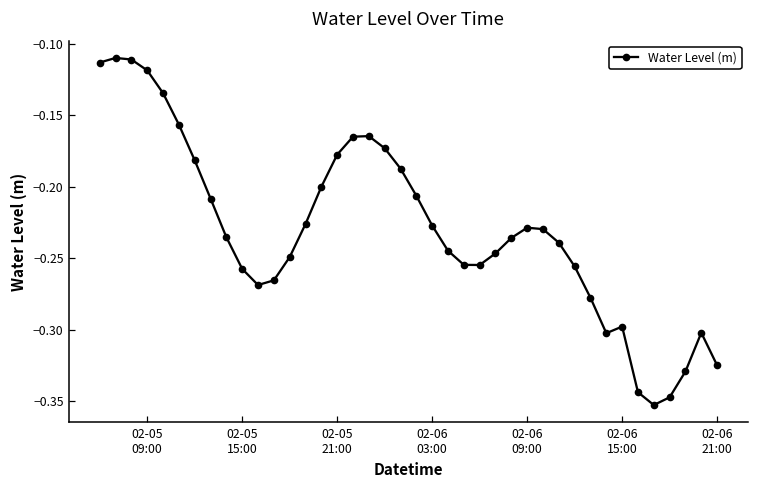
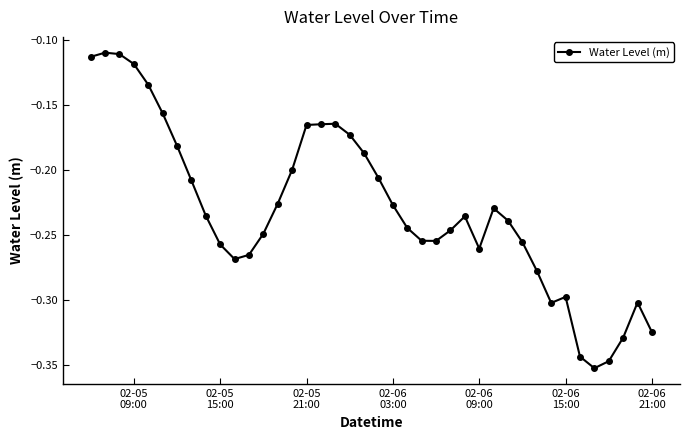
  {
    "02-05 09:00": -0.119,
    "02-05 15:00": -0.257,
-   "02-05 21:00": -0.177,
+   "02-05 21:00": -0.165,
    "02-06 03:00": -0.227,
-   "02-06 09:00": -0.229,
+   "02-06 09:00": -0.261,
    "02-06 15:00": -0.298,
    "02-06 21:00": -0.325
  }
